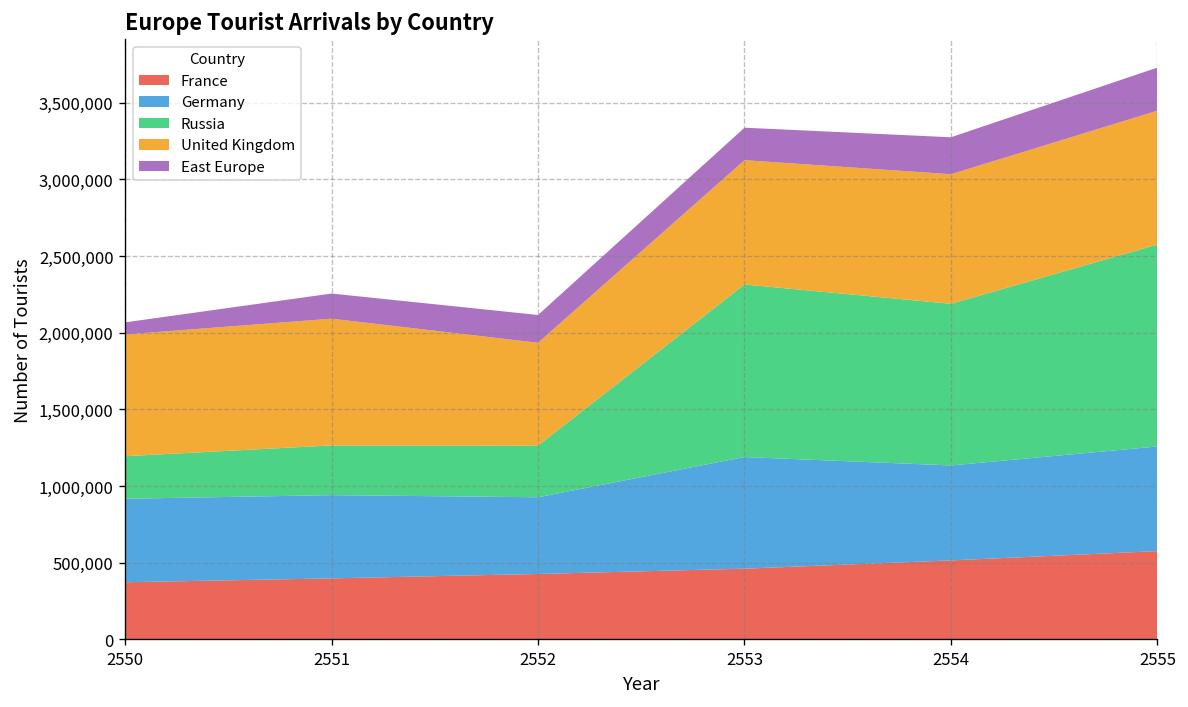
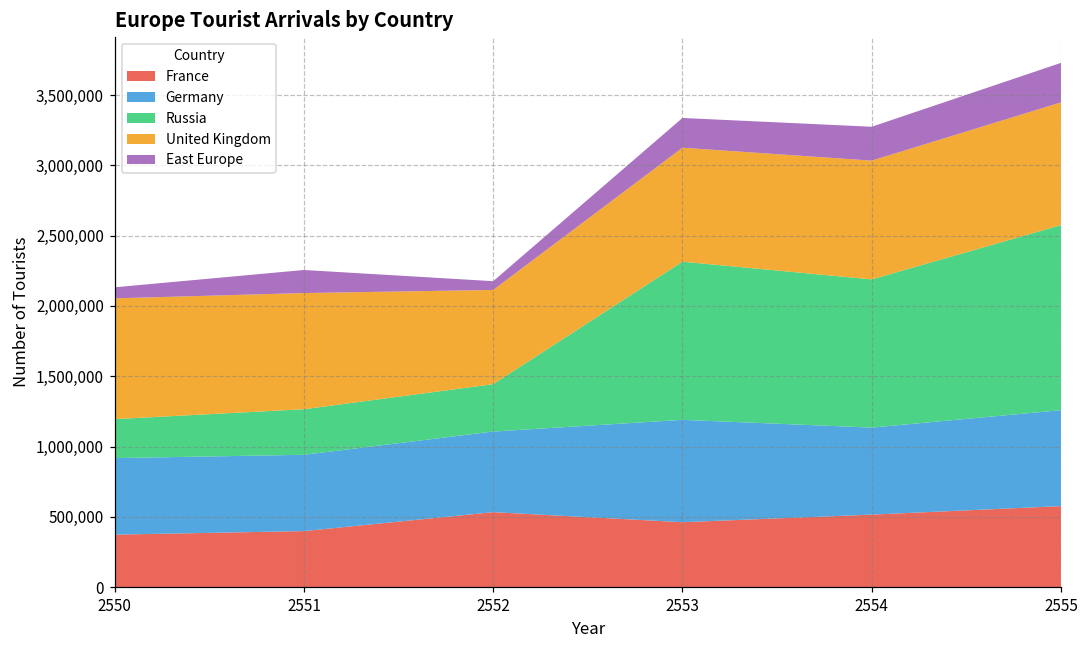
  {
    "France": {
      "2550": "370,000",
      "2551": "400,000",
-     "2552": "430,000",
+     "2552": "530,000",
      "2553": "460,000",
      "2554": "520,000",
      "2555": "580,000"
    },
    "Germany": {
      "2550": "540,000",
      "2551": "540,000",
-     "2552": "500,000",
+     "2552": "570,000",
      "2553": "730,000",
      "2554": "620,000",
      "2555": "680,000"
    },
    "Russia": {
      "2550": "280,000",
      "2551": "320,000",
      "2552": "340,000",
      "2553": "1,130,000",
      "2554": "1,050,000",
      "2555": "1,320,000"
    },
    "United Kingdom": {
-     "2550": "790,000",
+     "2550": "860,000",
      "2551": "830,000",
      "2552": "670,000",
      "2553": "810,000",
      "2554": "840,000",
      "2555": "870,000"
    },
    "East Europe": {
      "2550": "80,000",
      "2551": "160,000",
-     "2552": "180,000",
+     "2552": "60,000",
      "2553": "210,000",
      "2554": "240,000",
      "2555": "280,000"
    }
  }
